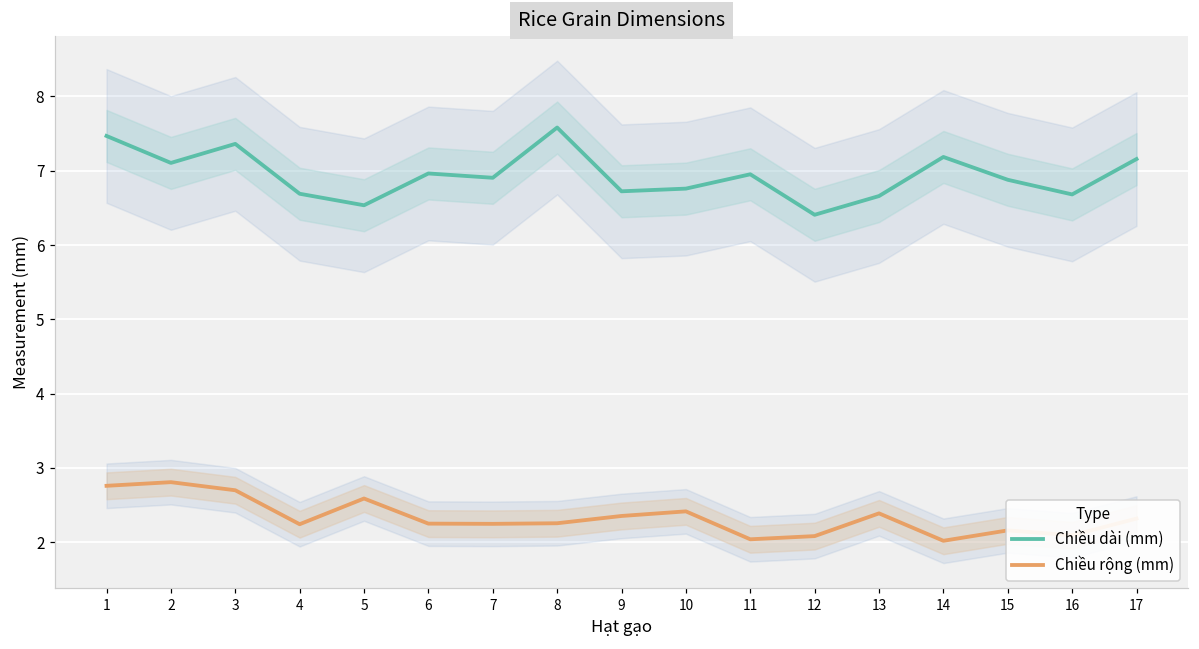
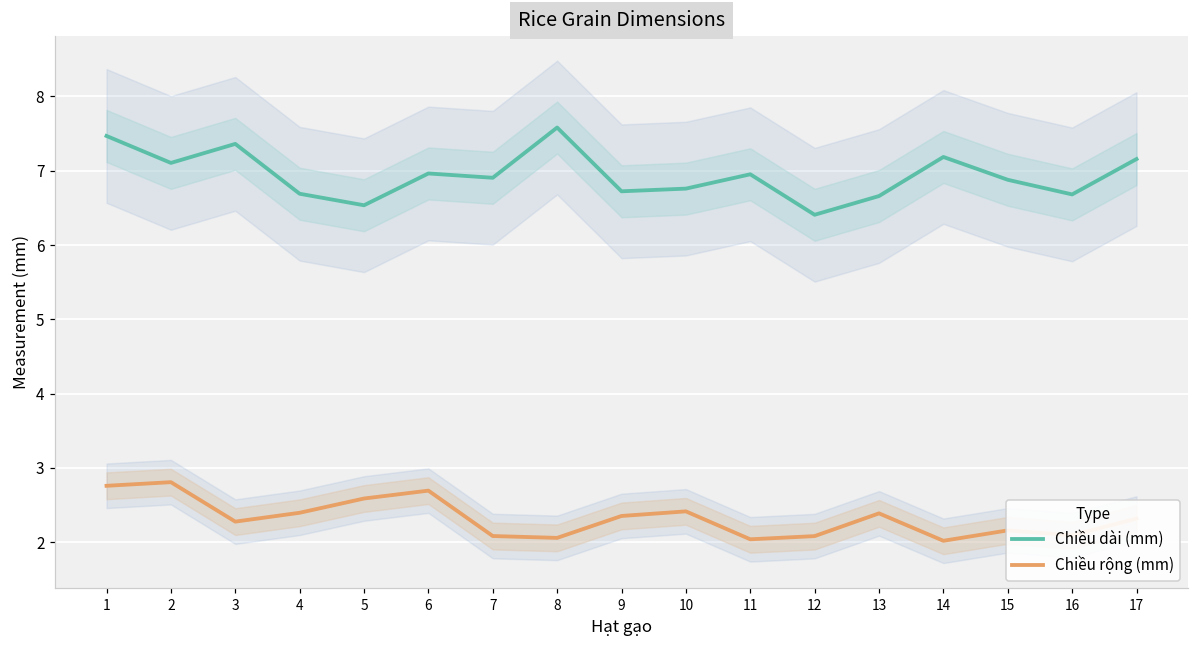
  {
    "Chiều rộng (mm)": {
      "1": 2.8,
      "2": 2.8,
-     "3": 2.7,
-     "4": 2.2,
+     "3": 2.3,
+     "4": 2.4,
      "5": 2.6,
-     "6": 2.3,
-     "7": 2.2,
-     "8": 2.3,
+     "6": 2.7,
+     "7": 2.1,
+     "8": 2.1,
      "9": 2.4,
      "10": 2.4,
      "11": 2.0,
      "12": 2.1,
      "13": 2.4,
      "14": 2.0
    }
  }
